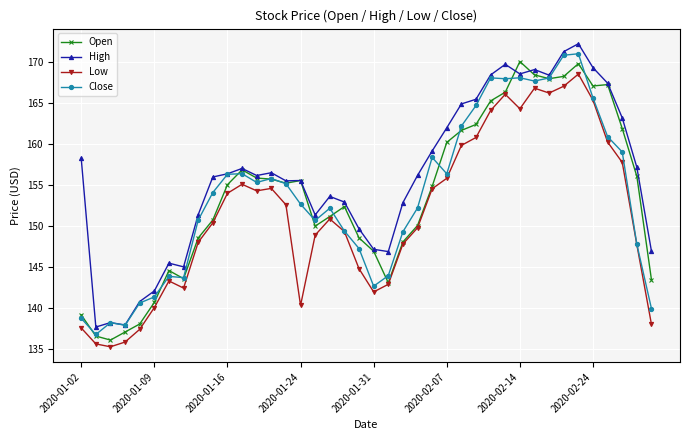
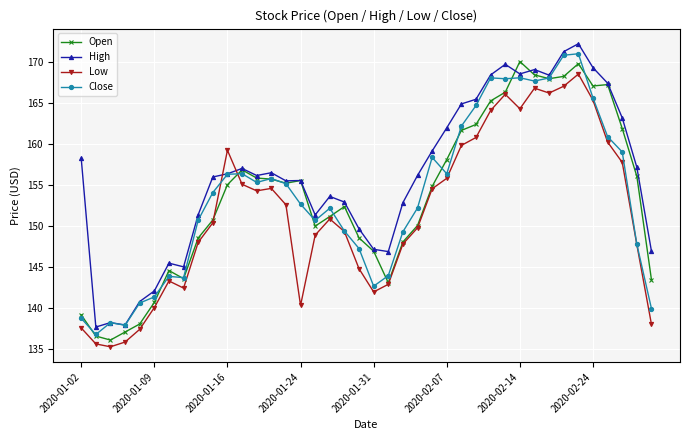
  {
    "Open": {
      "2020-01-02": 139,
      "2020-01-09": 141,
      "2020-01-16": 155,
-     "2020-02-07": 160,
+     "2020-02-07": 158,
      "2020-02-14": 170,
      "2020-02-24": 167
    },
    "High": {
      "2020-01-02": 158,
      "2020-01-09": 142,
      "2020-02-07": 162,
      "2020-02-14": 169,
      "2020-02-24": 169
    },
    "Low": {
      "2020-01-02": 138,
      "2020-01-09": 140,
-     "2020-01-16": 154,
+     "2020-01-16": 159,
      "2020-01-24": 140,
      "2020-01-31": 142,
      "2020-02-07": 156,
      "2020-02-14": 164
    },
    "Close": {
      "2020-01-02": 139,
      "2020-01-09": 141,
      "2020-01-24": 153,
      "2020-01-31": 143,
      "2020-02-07": 156,
      "2020-02-14": 168
    }
  }
